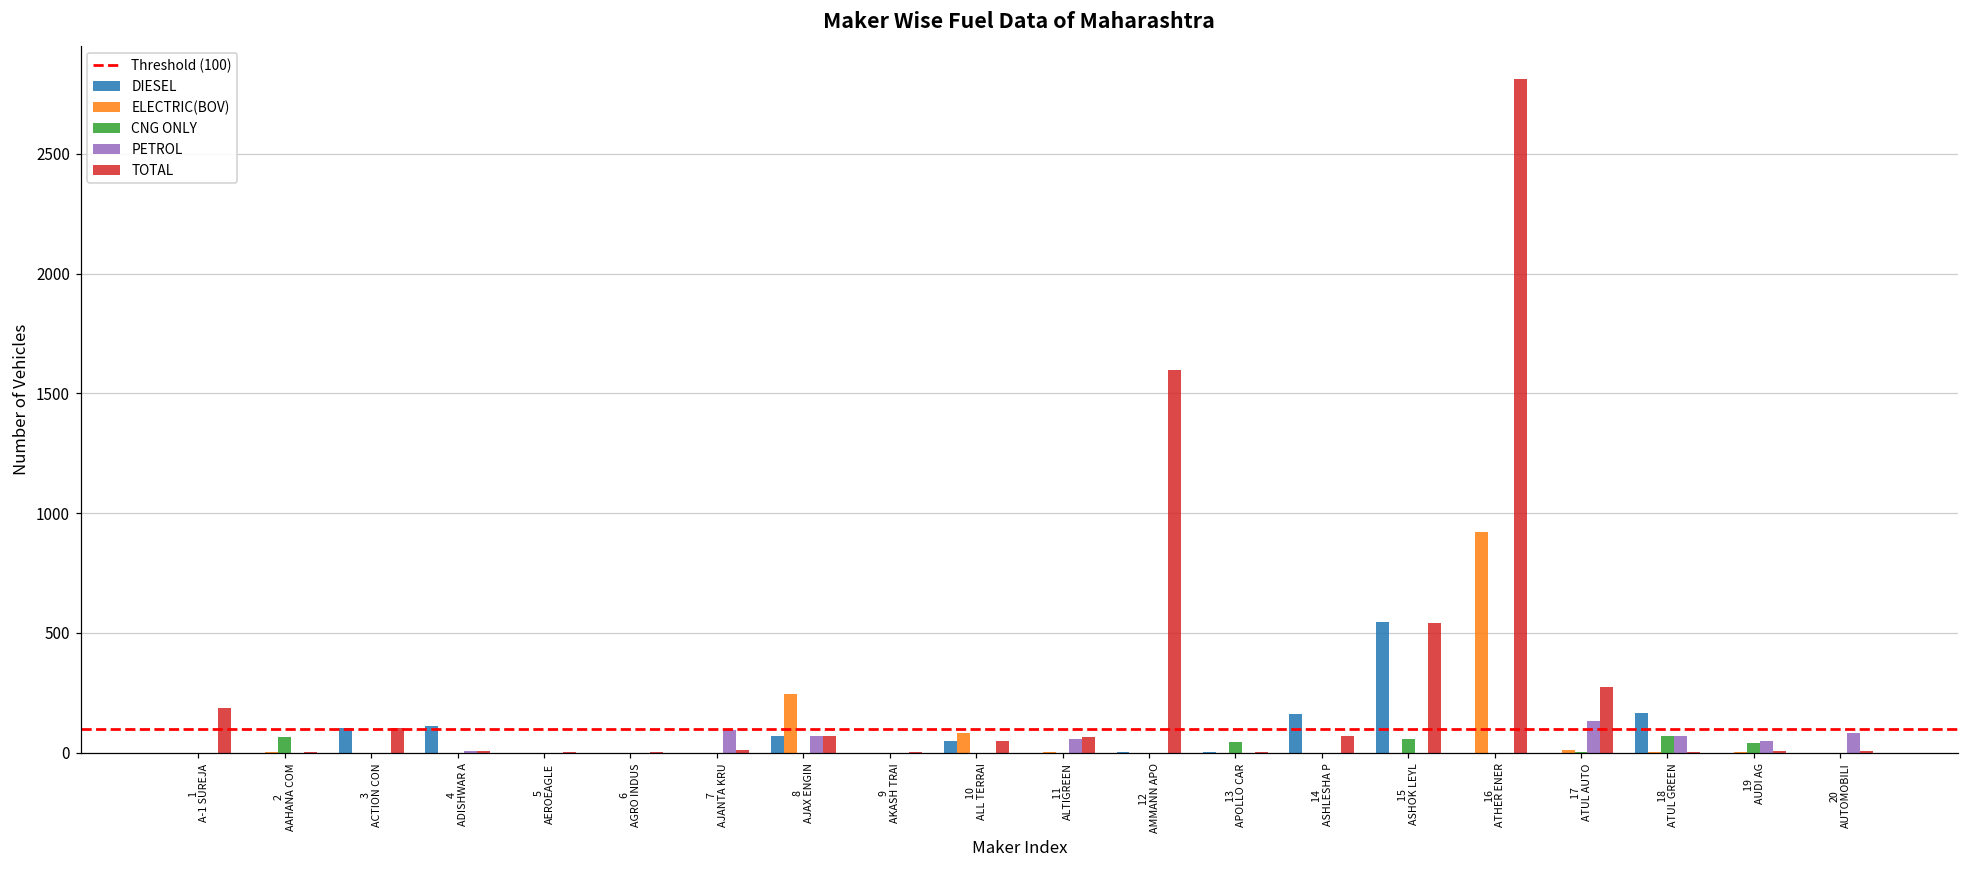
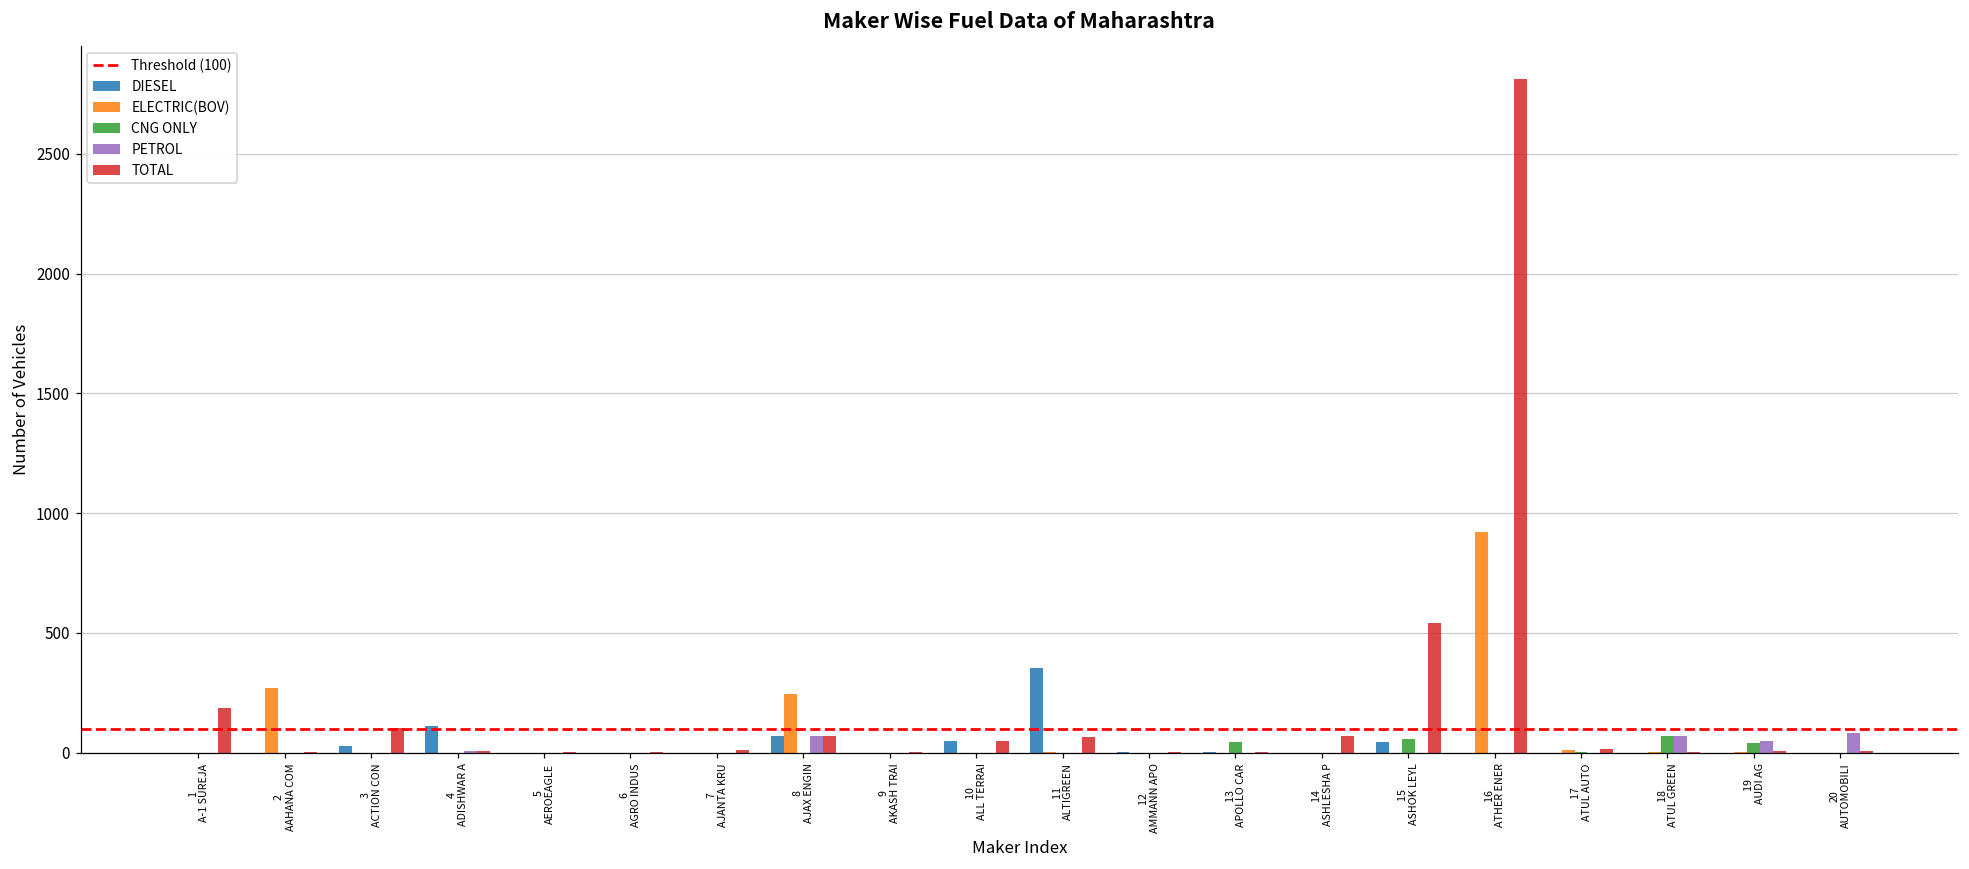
  {
    "DIESEL": {
      "1 A-1 SUREJA": 0,
      "2 AAHANA COM": 0,
-     "3 ACTION CON": 100,
+     "3 ACTION CON": 30,
      "4 ADISHWAR A": 110,
      "5 AEROEAGLE": 0,
      "6 AGRO INDUS": 0,
      "7 AJANTA KRU": 0,
      "8 AJAX ENGIN": 70,
      "9 AKASH TRAI": 0,
      "10 ALL TERRAI": 50,
-     "11 ALTIGREEN": 0,
-     "14 ASHLESHA P": 160,
-     "15 ASHOK LEYL": 550,
+     "11 ALTIGREEN": 360,
+     "14 ASHLESHA P": 0,
+     "15 ASHOK LEYL": 40,
      "16 ATHER ENER": 0,
-     "18 ATUL GREEN": 170,
+     "18 ATUL GREEN": 0,
      "19 AUDI AG": 0,
      "20 AUTOMOBILI": 0
    },
    "ELECTRIC(BOV)": {
-     "2 AAHANA COM": 0,
+     "2 AAHANA COM": 270,
      "3 ACTION CON": 0,
      "4 ADISHWAR A": 0,
      "5 AEROEAGLE": 0,
      "6 AGRO INDUS": 0,
      "7 AJANTA KRU": 0,
      "8 AJAX ENGIN": 250,
      "9 AKASH TRAI": 0,
-     "10 ALL TERRAI": 80,
+     "10 ALL TERRAI": 0,
      "12 AMMANN APO": 0,
      "13 APOLLO CAR": 0,
      "15 ASHOK LEYL": 0,
      "16 ATHER ENER": 920,
      "20 AUTOMOBILI": 0
    },
    "CNG ONLY": {
      "1 A-1 SUREJA": 0,
-     "2 AAHANA COM": 70,
+     "2 AAHANA COM": 0,
      "3 ACTION CON": 0,
      "4 ADISHWAR A": 0,
      "5 AEROEAGLE": 0,
      "6 AGRO INDUS": 0,
      "7 AJANTA KRU": 0,
      "8 AJAX ENGIN": 0,
      "9 AKASH TRAI": 0,
      "10 ALL TERRAI": 0,
      "11 ALTIGREEN": 0,
      "12 AMMANN APO": 0,
      "13 APOLLO CAR": 50,
      "14 ASHLESHA P": 0,
      "15 ASHOK LEYL": 60,
      "16 ATHER ENER": 0,
      "18 ATUL GREEN": 70,
      "19 AUDI AG": 40,
      "20 AUTOMOBILI": 0
    },
    "PETROL": {
      "1 A-1 SUREJA": 0,
      "2 AAHANA COM": 0,
      "3 ACTION CON": 0,
      "5 AEROEAGLE": 0,
      "6 AGRO INDUS": 0,
-     "7 AJANTA KRU": 90,
+     "7 AJANTA KRU": 0,
      "8 AJAX ENGIN": 70,
      "9 AKASH TRAI": 0,
      "10 ALL TERRAI": 0,
-     "11 ALTIGREEN": 60,
+     "11 ALTIGREEN": 0,
      "12 AMMANN APO": 0,
      "13 APOLLO CAR": 0,
      "14 ASHLESHA P": 0,
      "15 ASHOK LEYL": 0,
      "16 ATHER ENER": 0,
-     "17 ATUL AUTO": 130,
+     "17 ATUL AUTO": 0,
      "18 ATUL GREEN": 70,
      "19 AUDI AG": 50,
      "20 AUTOMOBILI": 80
    },
    "TOTAL": {
      "1 A-1 SUREJA": 190,
      "3 ACTION CON": 100,
      "7 AJANTA KRU": 10,
      "8 AJAX ENGIN": 70,
      "10 ALL TERRAI": 50,
      "11 ALTIGREEN": 60,
-     "12 AMMANN APO": 1600,
+     "12 AMMANN APO": 0,
      "14 ASHLESHA P": 70,
      "15 ASHOK LEYL": 540,
      "16 ATHER ENER": 2810,
-     "17 ATUL AUTO": 280
+     "17 ATUL AUTO": 10
    }
  }
